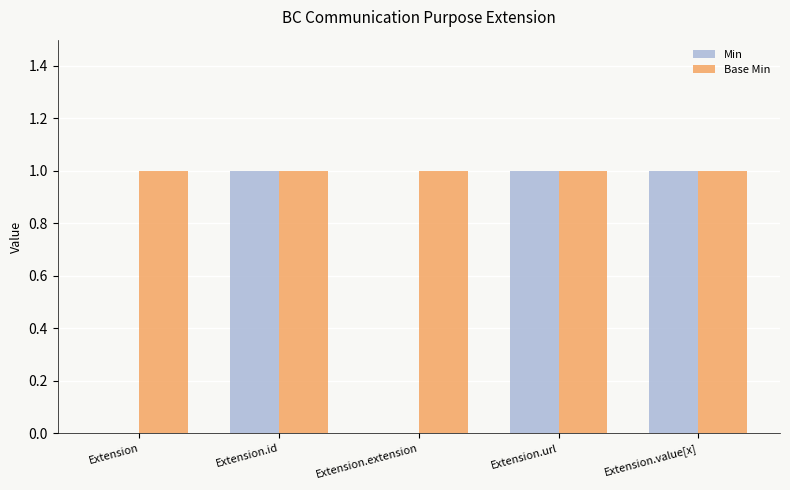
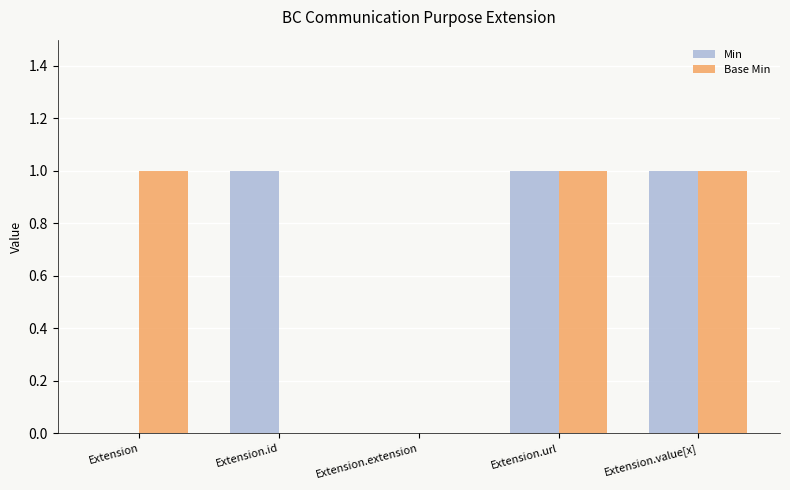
  {
    "Min": {
      "Extension": 0,
      "Extension.id": 1,
      "Extension.extension": 0,
      "Extension.url": 1,
      "Extension.value[x]": 1
    },
    "Base Min": {
      "Extension": 1,
-     "Extension.id": 1,
-     "Extension.extension": 1,
+     "Extension.id": 0,
+     "Extension.extension": 0,
      "Extension.url": 1,
      "Extension.value[x]": 1
    }
  }
